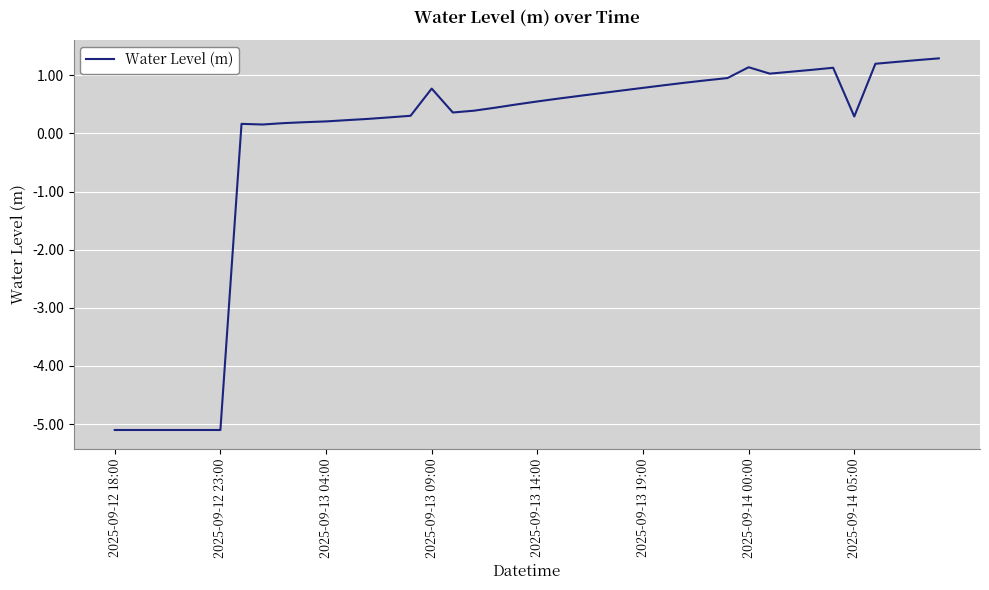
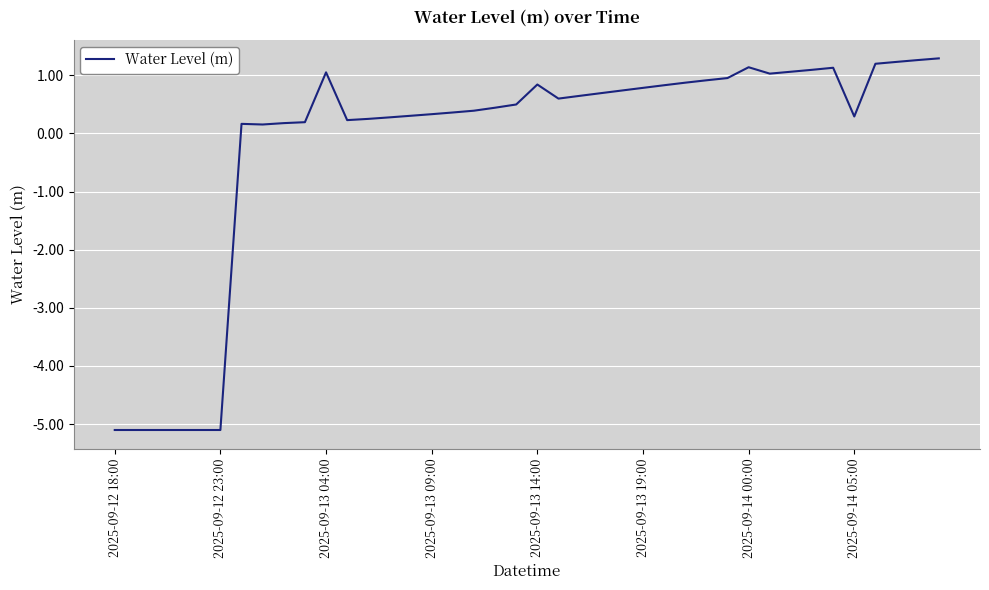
  {
    "2025-09-12 18:00": -5.1,
    "2025-09-12 23:00": -5.1,
-   "2025-09-13 04:00": 0.2,
-   "2025-09-13 09:00": 0.8,
-   "2025-09-13 14:00": 0.5,
+   "2025-09-13 04:00": 1.0,
+   "2025-09-13 09:00": 0.3,
+   "2025-09-13 14:00": 0.8,
    "2025-09-13 19:00": 0.8,
    "2025-09-14 00:00": 1.1,
    "2025-09-14 05:00": 0.3
  }
